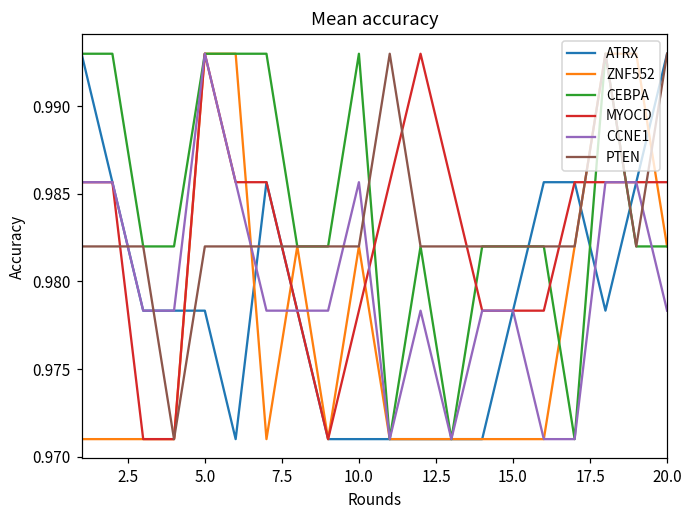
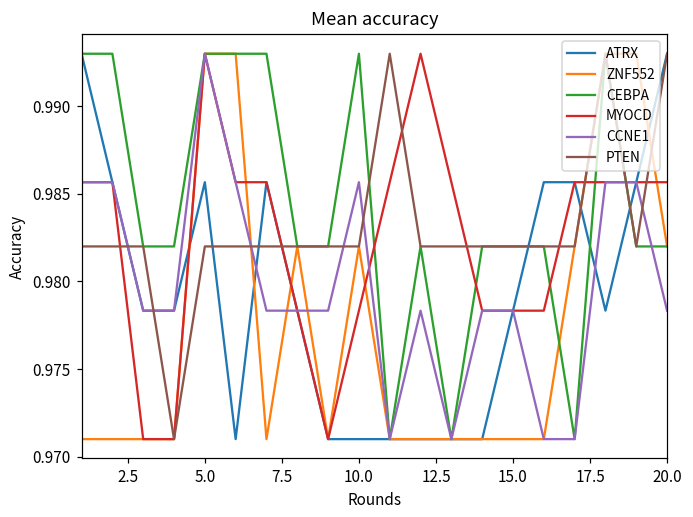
  {
    "ATRX": {
-     "5.0": 0.9783,
+     "5.0": 0.9857,
      "10.0": 0.9710
    },
    "ZNF552": {
      "15.0": 0.9710
    },
    "CEBPA": {
      "10.0": 0.9930
    },
    "MYOCD": {
      "10.0": 0.9783,
      "20.0": 0.9857
    },
    "CCNE1": {
      "10.0": 0.9857,
      "20.0": 0.9783
    },
    "PTEN": {
      "5.0": 0.9820
    }
  }
